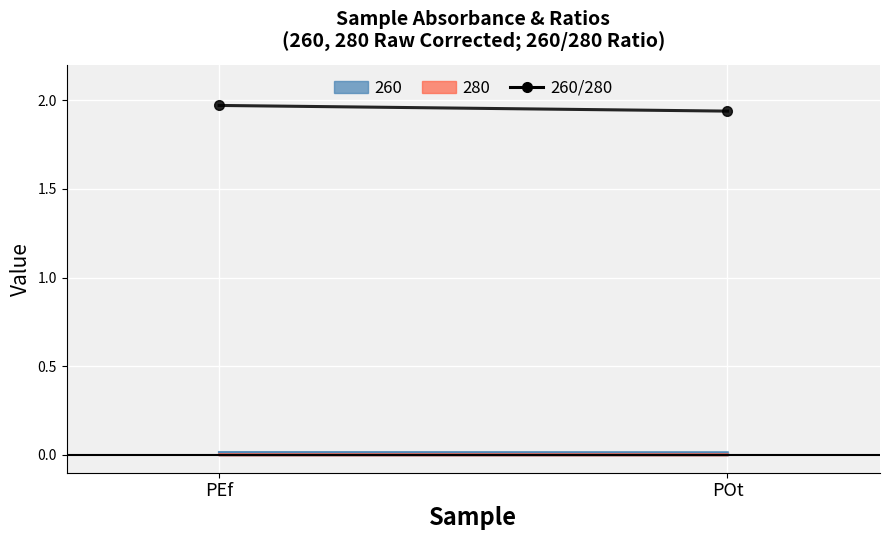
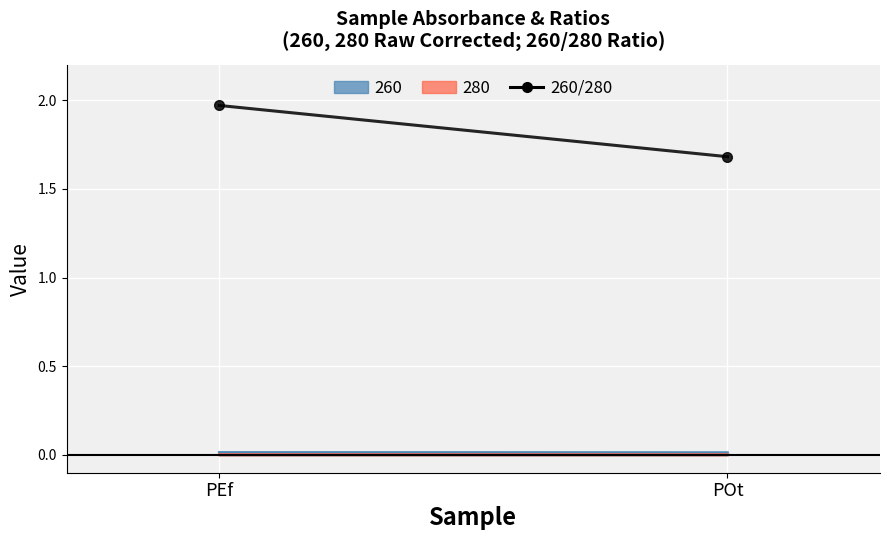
  {
    "260/280": {
      "PEf": 1.97,
-     "POt": 1.94
+     "POt": 1.68
    }
  }
